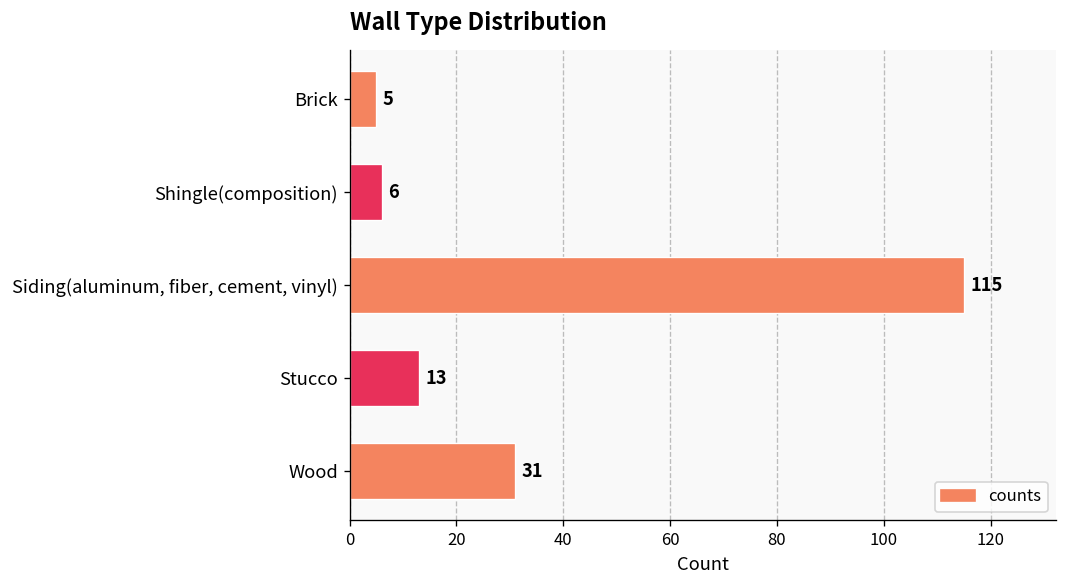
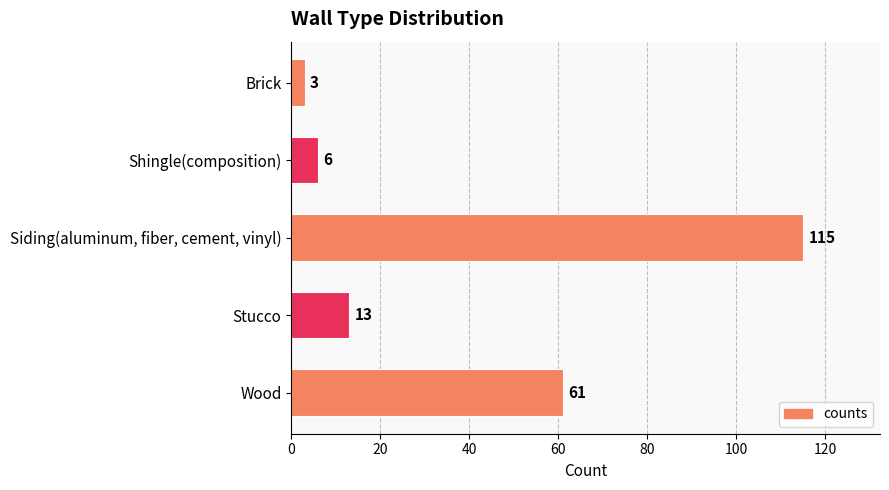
  {
-   "Brick": 5,
+   "Brick": 3,
    "Shingle(composition)": 6,
    "Siding(aluminum, fiber, cement, vinyl)": 115,
    "Stucco": 13,
-   "Wood": 31
+   "Wood": 61
  }
